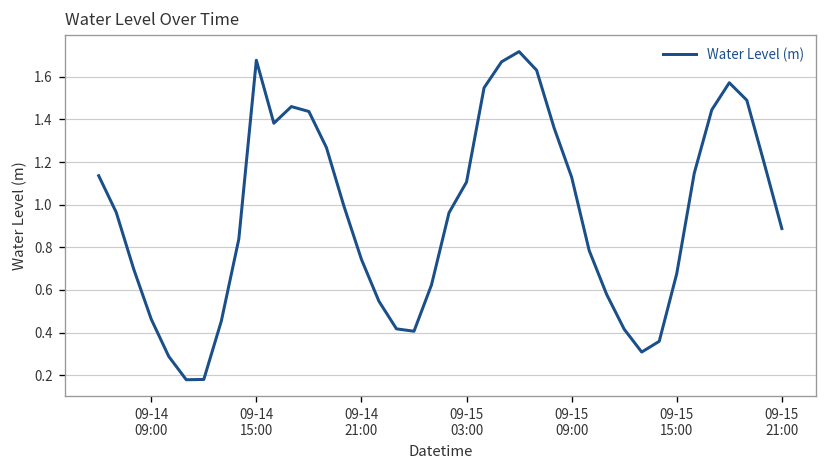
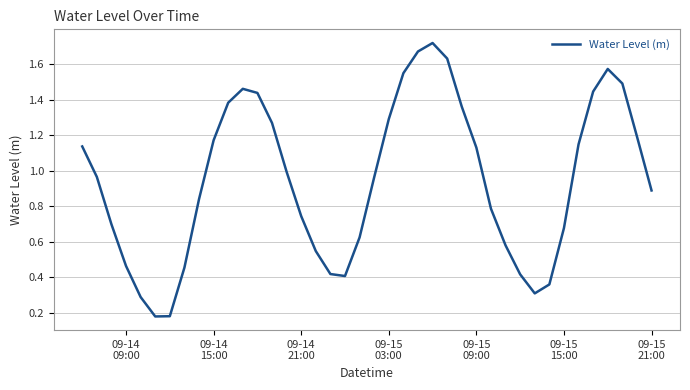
  {
    "09-14 09:00": 0.46,
-   "09-14 15:00": 1.68,
+   "09-14 15:00": 1.17,
    "09-14 21:00": 0.74,
-   "09-15 03:00": 1.11,
+   "09-15 03:00": 1.29,
    "09-15 09:00": 1.13,
    "09-15 15:00": 0.68,
    "09-15 21:00": 0.89
  }
